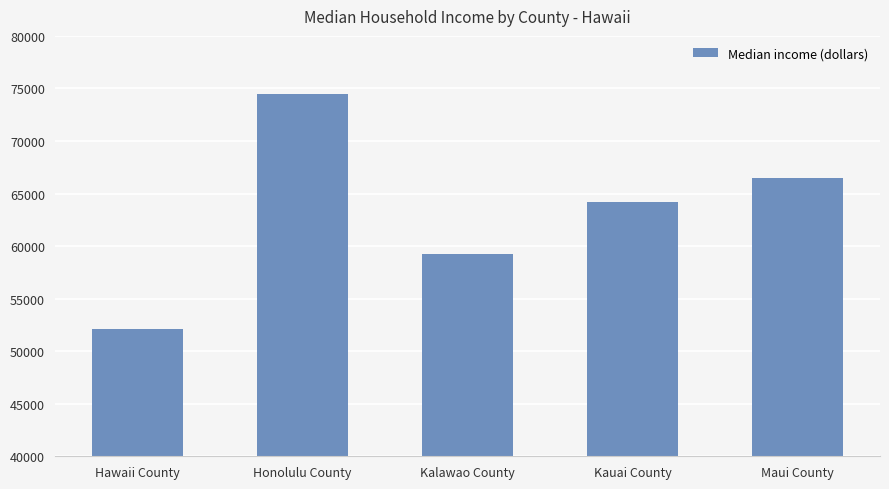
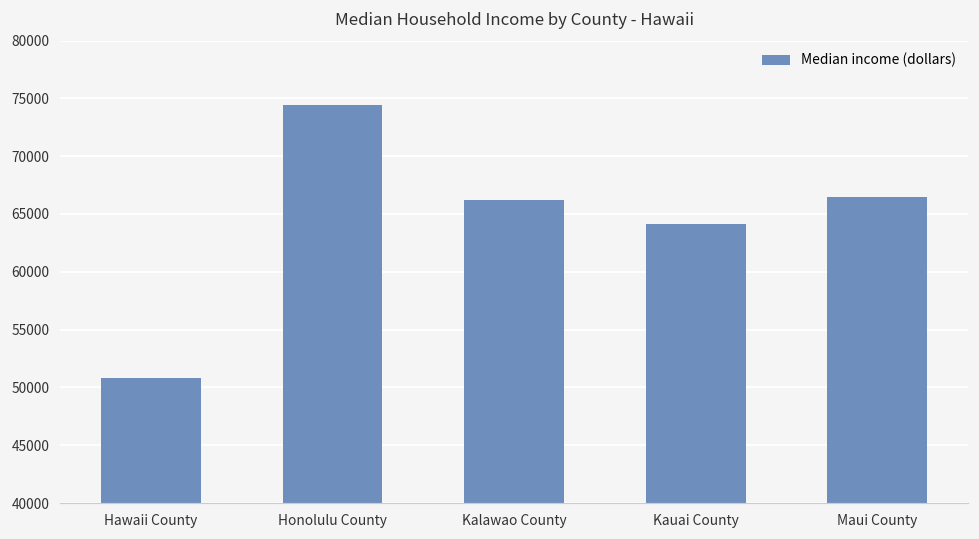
  {
-   "Hawaii County": 52100,
+   "Hawaii County": 50900,
    "Honolulu County": 74500,
-   "Kalawao County": 59200,
+   "Kalawao County": 66300,
    "Kauai County": 64200,
    "Maui County": 66500
  }
